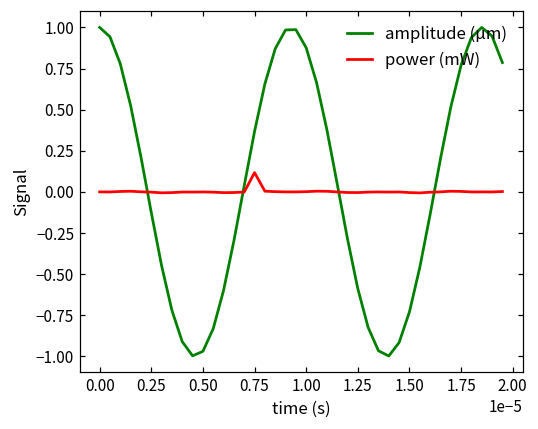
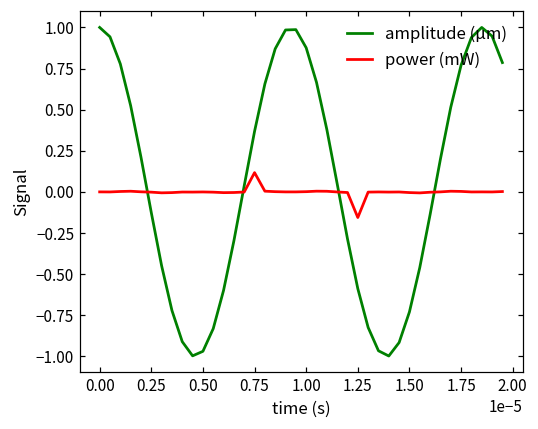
  {
    "amplitude (µm)": {
      "0.00": 1.00,
      "0.25": -0.13,
      "0.50": -0.97,
      "0.75": 0.37,
      "1.00": 0.88,
      "1.25": -0.59,
      "1.50": -0.73,
      "1.75": 0.77
    },
    "power (mW)": {
      "0.00": 0.00,
      "0.25": 0.00,
      "0.50": 0.00,
      "0.75": 0.12,
      "1.00": 0.00,
-     "1.25": 0.00,
+     "1.25": -0.16,
      "1.50": 0.00,
      "1.75": 0.00
    }
  }
